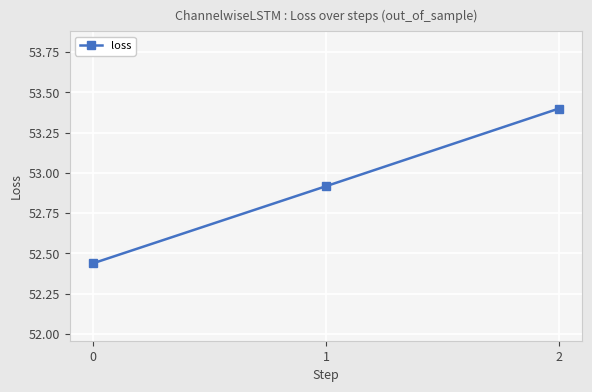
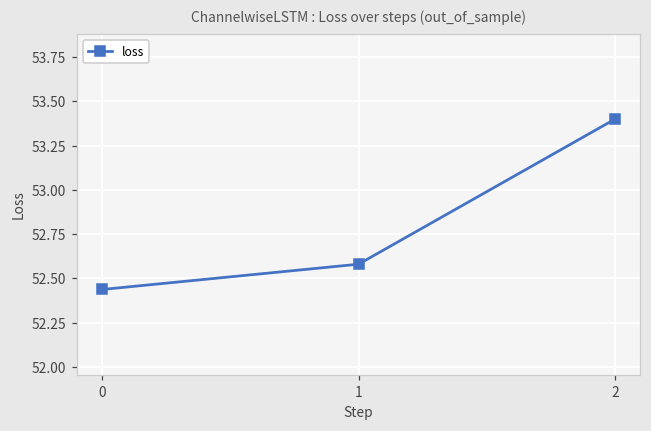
  {
    "0": 52.44,
-   "1": 52.92,
+   "1": 52.58,
    "2": 53.40
  }
